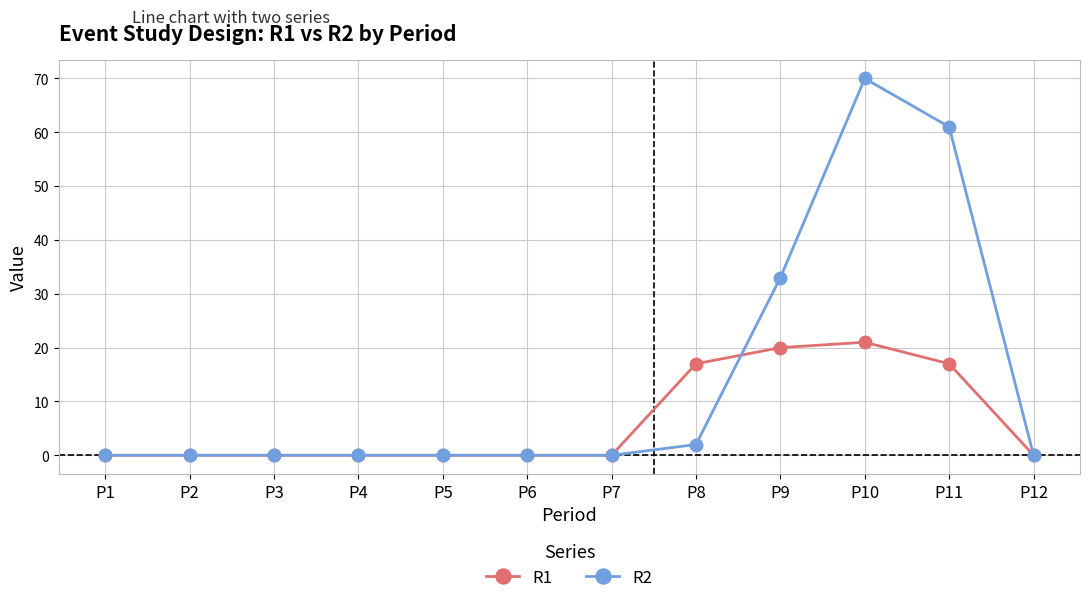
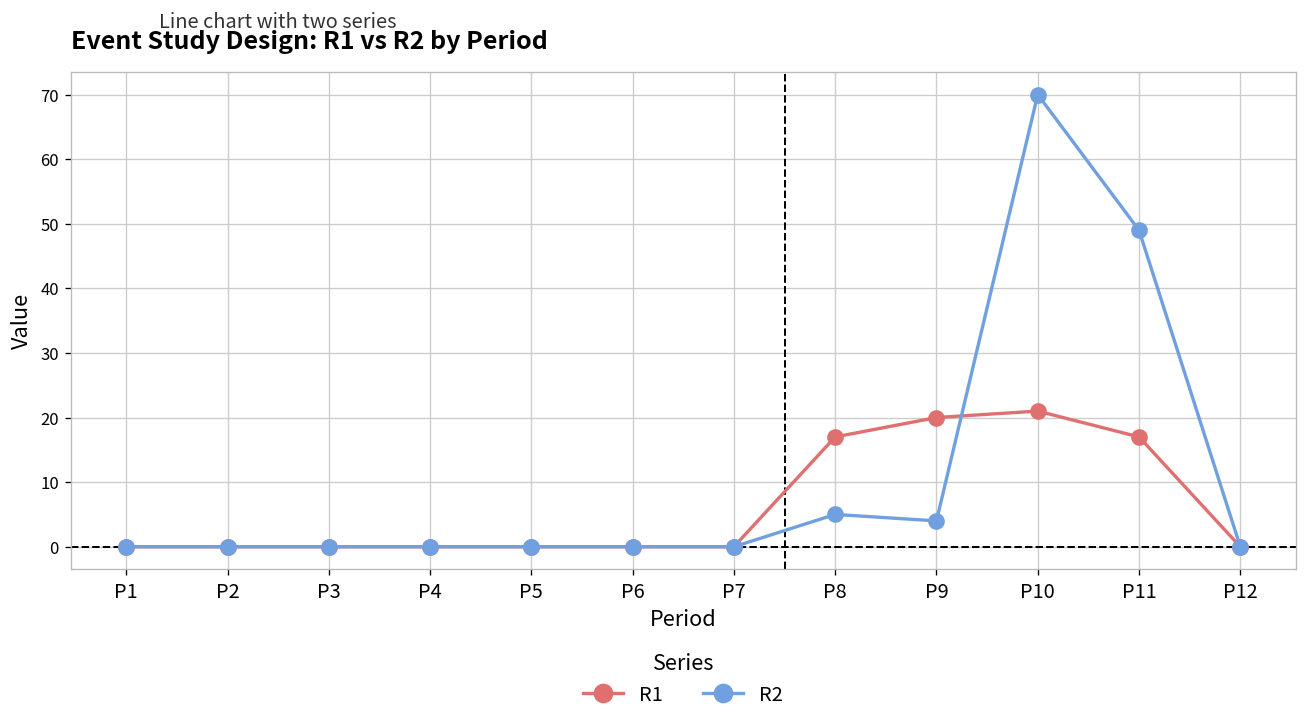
  {
    "R1": {
      "P8": 17,
      "P9": 20,
      "P10": 21,
      "P11": 17
    },
    "R2": {
-     "P8": 2,
-     "P9": 33,
+     "P8": 5,
+     "P9": 4,
      "P10": 70,
-     "P11": 61
+     "P11": 49
    }
  }
